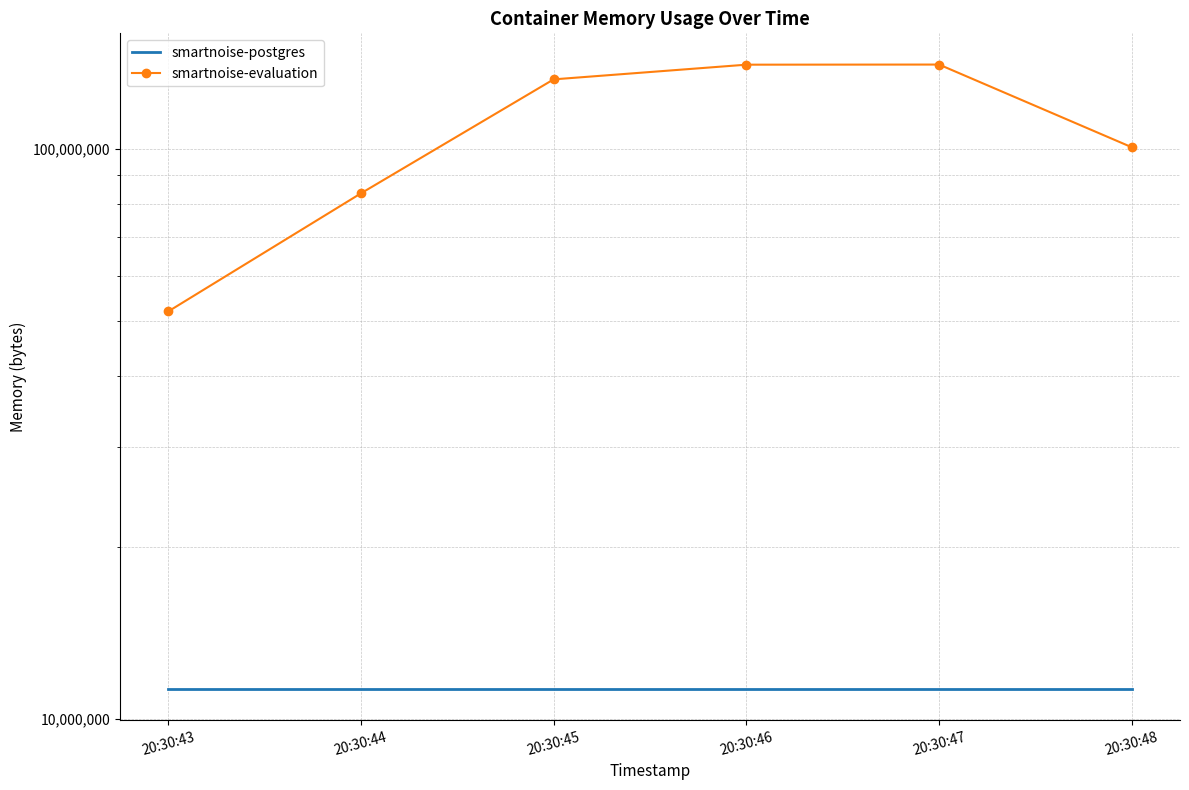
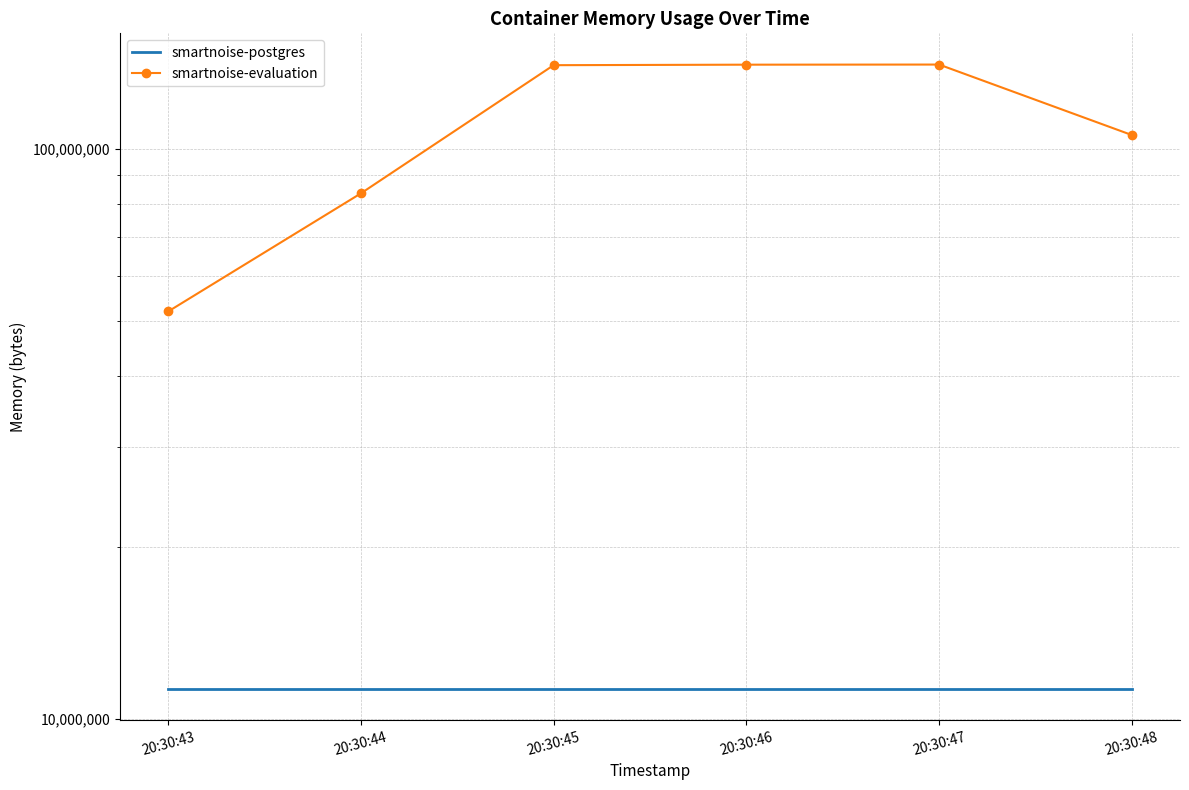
  {
    "smartnoise-postgres": {
      "20:30:43": "11,300,000",
      "20:30:44": "11,300,000",
      "20:30:45": "11,300,000",
      "20:30:46": "11,300,000",
      "20:30:47": "11,300,000",
      "20:30:48": "11,300,000"
    },
    "smartnoise-evaluation": {
      "20:30:43": "52,000,000",
      "20:30:44": "84,000,000",
-     "20:30:45": "133,000,000",
+     "20:30:45": "140,000,000",
      "20:30:46": "141,000,000",
      "20:30:47": "141,000,000",
-     "20:30:48": "101,000,000"
+     "20:30:48": "106,000,000"
    }
  }
